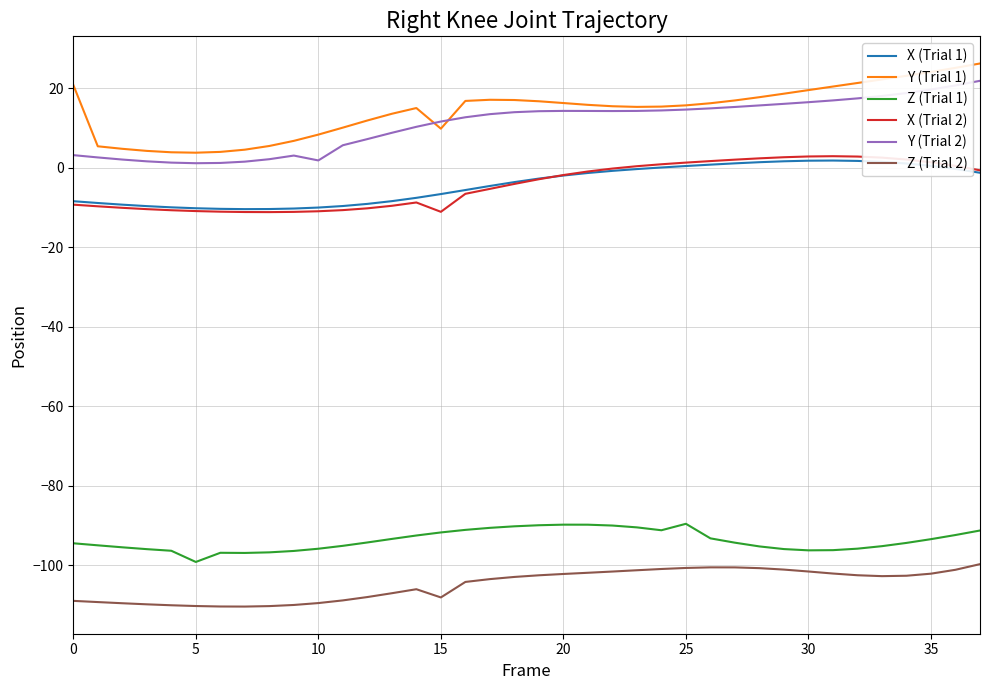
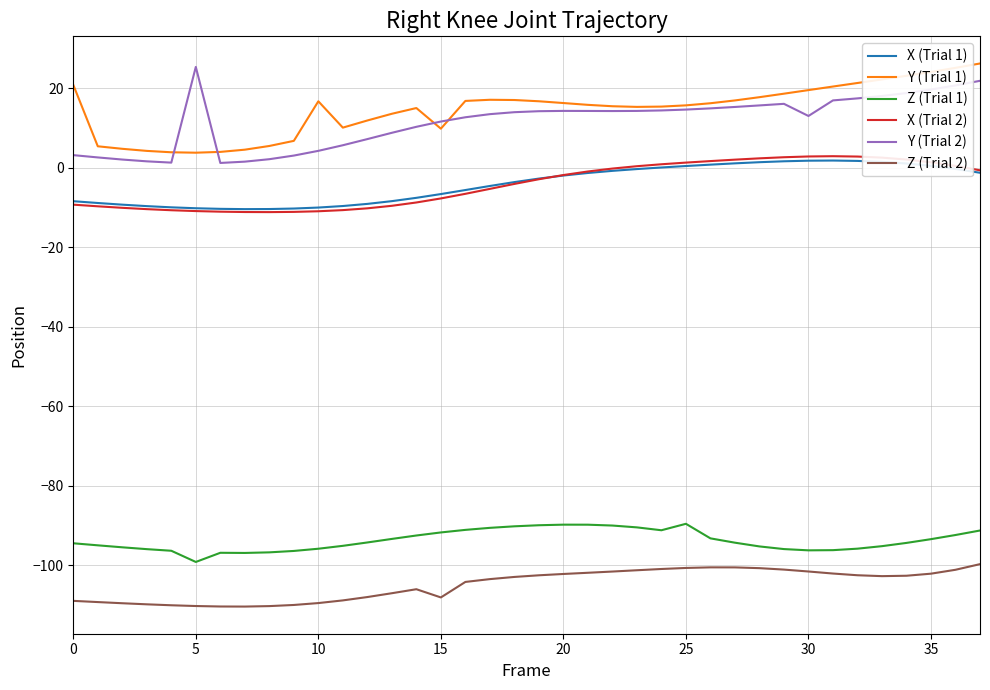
  {
    "X (Trial 1)": {
      "0": -8,
      "5": -10,
      "10": -10,
      "15": -7,
      "25": 0,
      "30": 2
    },
    "Y (Trial 1)": {
      "0": 21,
      "5": 4,
-     "10": 8,
+     "10": 17,
      "15": 10,
      "20": 16,
      "25": 16,
      "30": 19
    },
    "Z (Trial 1)": {
      "0": -94,
      "5": -99,
      "10": -96,
      "15": -92,
      "20": -90,
      "25": -90,
      "30": -96,
      "35": -93
    },
    "X (Trial 2)": {
      "0": -9,
      "5": -11,
      "10": -11,
-     "15": -11,
+     "15": -8,
      "25": 1,
      "30": 3
    },
    "Y (Trial 2)": {
      "0": 3,
-     "5": 1,
-     "10": 2,
+     "5": 25,
+     "10": 4,
      "15": 12,
      "20": 14,
      "25": 15,
-     "30": 16
+     "30": 13
    },
    "Z (Trial 2)": {
      "0": -109,
      "5": -110,
      "10": -109,
      "15": -108,
      "20": -102,
      "25": -101,
      "30": -102,
      "35": -102
    }
  }
